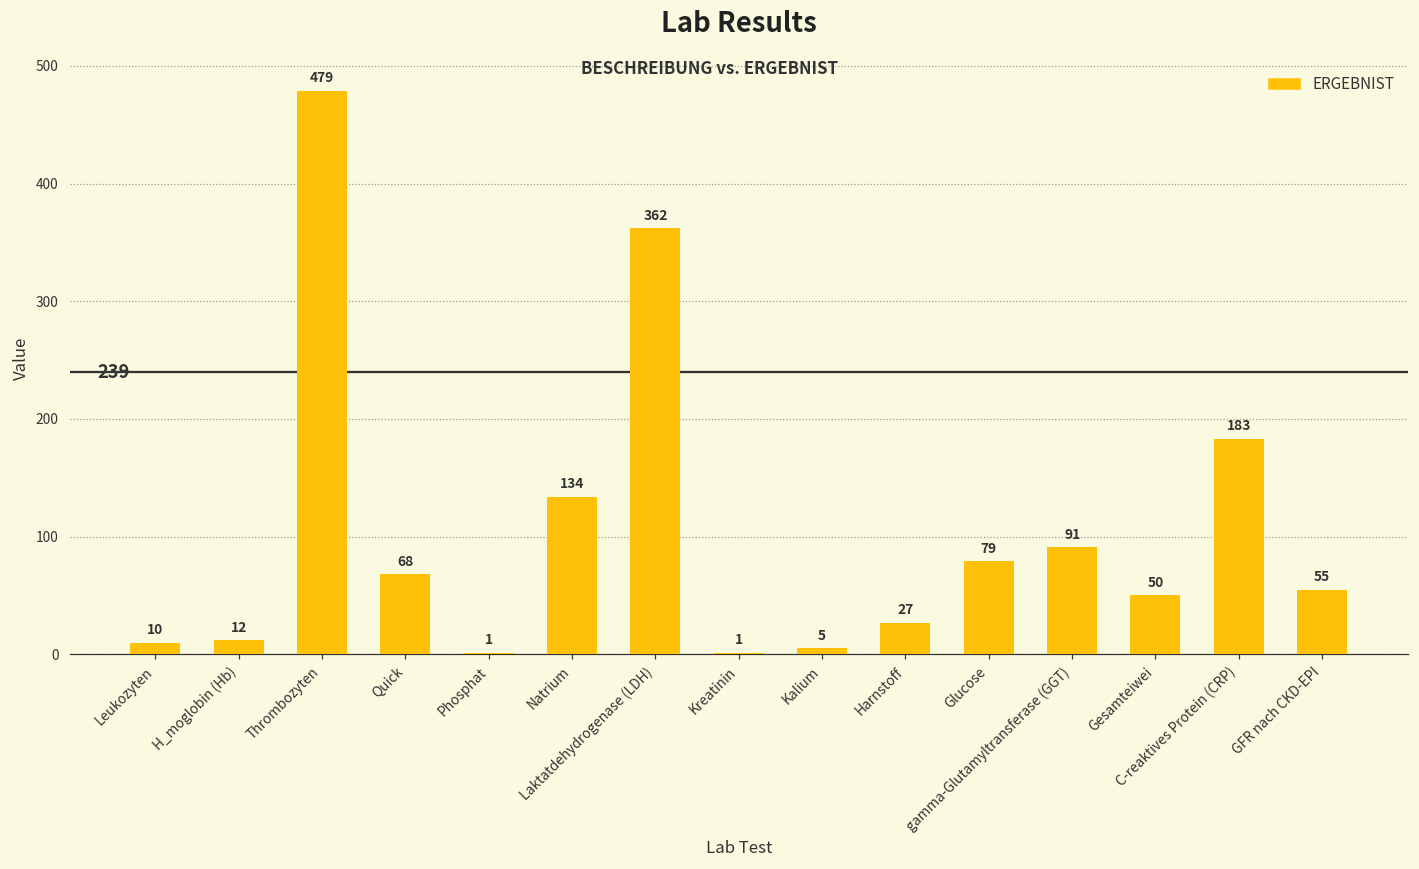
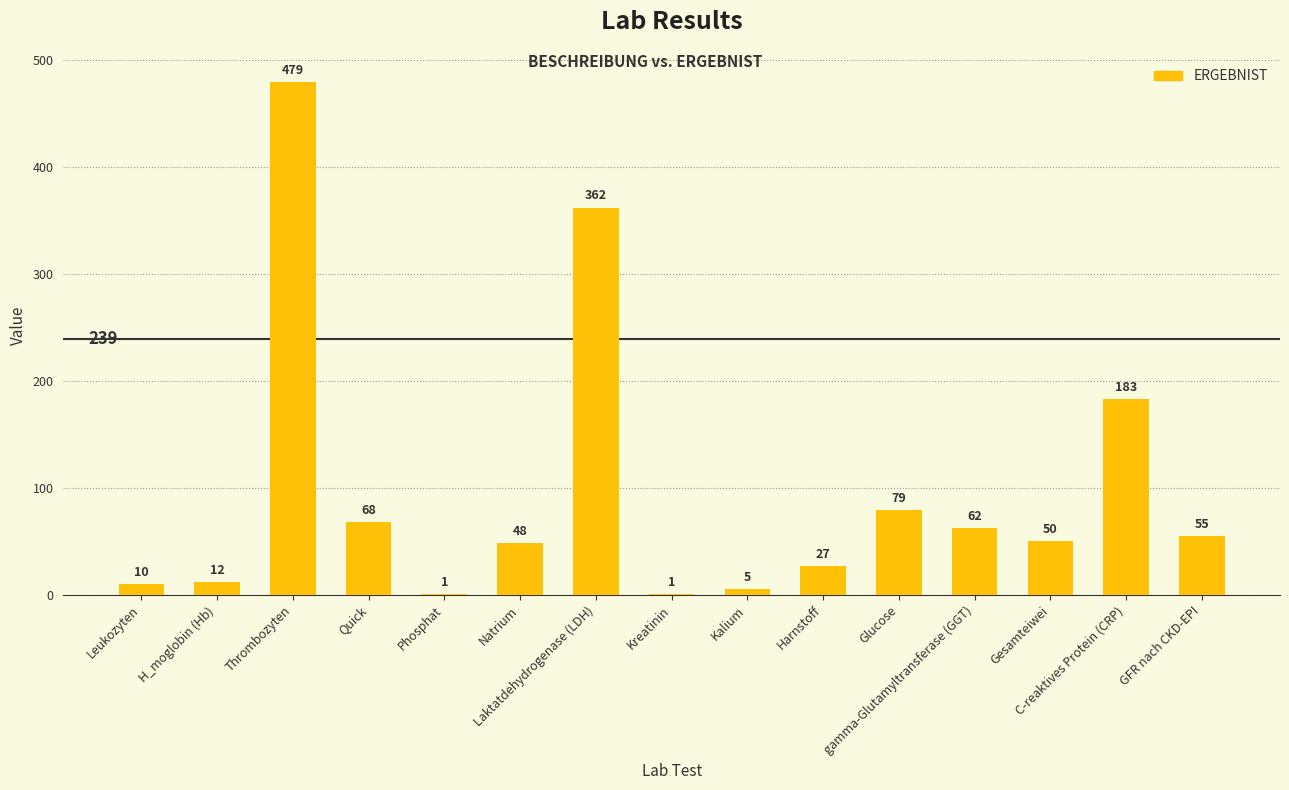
  {
    "Leukozyten": 10,
    "H_moglobin (Hb)": 12,
    "Thrombozyten": 479,
    "Quick": 68,
    "Phosphat": 1,
-   "Natrium": 134,
+   "Natrium": 48,
    "Laktatdehydrogenase (LDH)": 362,
    "Kreatinin": 1,
    "Kalium": 5,
    "Harnstoff": 27,
    "Glucose": 79,
-   "gamma-Glutamyltransferase (GGT)": 91,
+   "gamma-Glutamyltransferase (GGT)": 62,
    "Gesamteiwei": 50,
    "C-reaktives Protein (CRP)": 183,
    "GFR nach CKD-EPI": 55
  }
